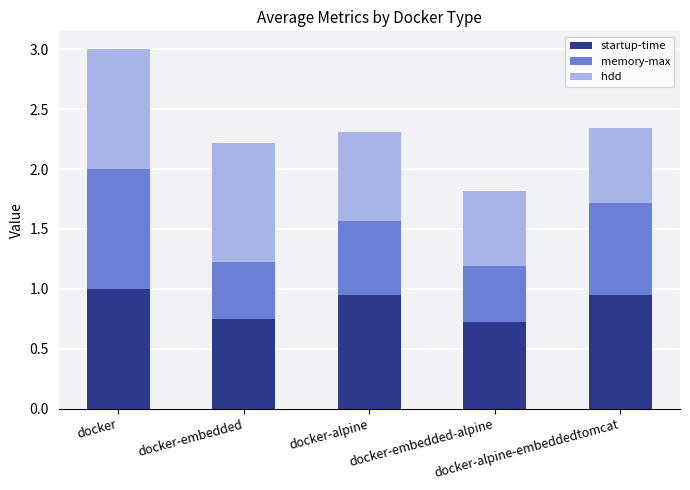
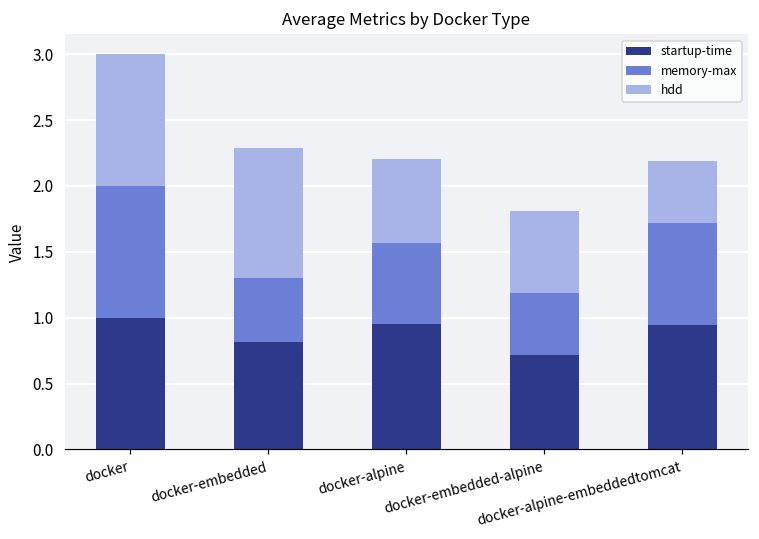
  {
    "startup-time": {
      "docker": 1.00,
-     "docker-embedded": 0.75,
+     "docker-embedded": 0.82,
      "docker-alpine": 0.95,
      "docker-embedded-alpine": 0.72,
      "docker-alpine-embeddedtomcat": 0.95
    },
    "memory-max": {
      "docker": 1.00,
      "docker-embedded": 0.48,
      "docker-alpine": 0.62,
      "docker-embedded-alpine": 0.47,
      "docker-alpine-embeddedtomcat": 0.77
    },
    "hdd": {
      "docker": 1.00,
      "docker-embedded": 0.99,
-     "docker-alpine": 0.75,
+     "docker-alpine": 0.64,
      "docker-embedded-alpine": 0.63,
-     "docker-alpine-embeddedtomcat": 0.62
+     "docker-alpine-embeddedtomcat": 0.47
    }
  }
